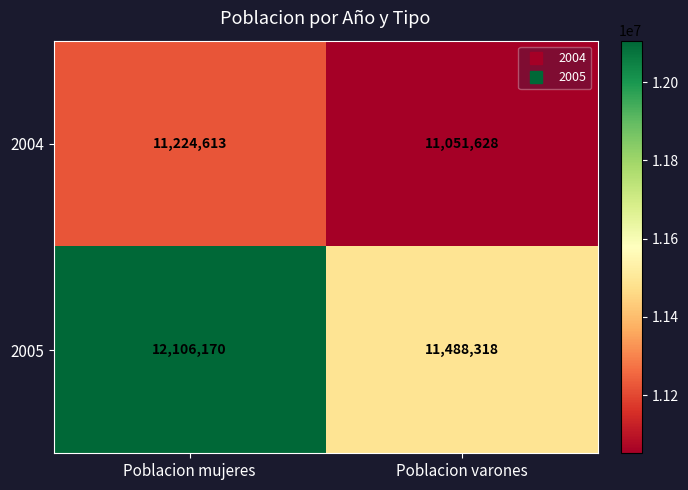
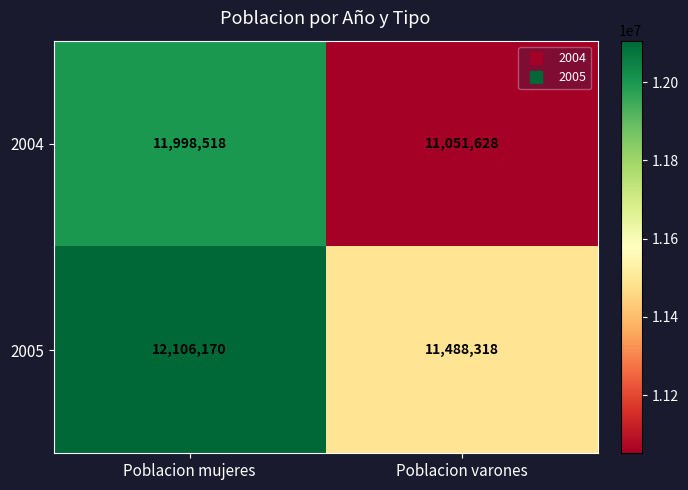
  {
    "2004": {
-     "Poblacion mujeres": "11,224,613",
+     "Poblacion mujeres": "11,998,518",
      "Poblacion varones": "11,051,628"
    },
    "2005": {
      "Poblacion mujeres": "12,106,170",
      "Poblacion varones": "11,488,318"
    }
  }
